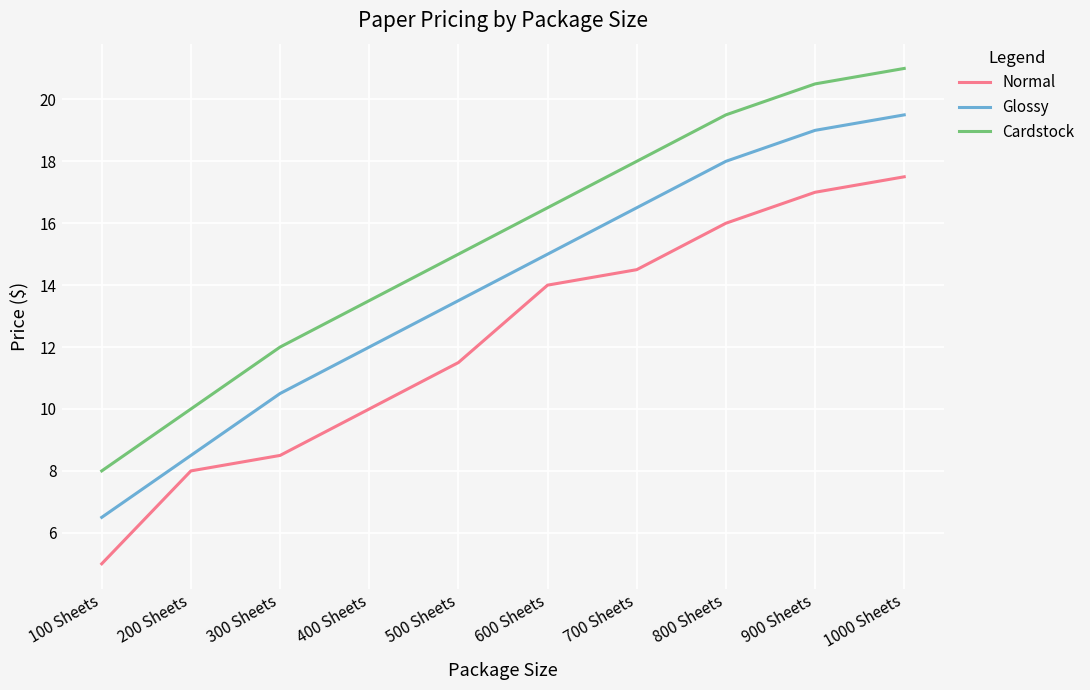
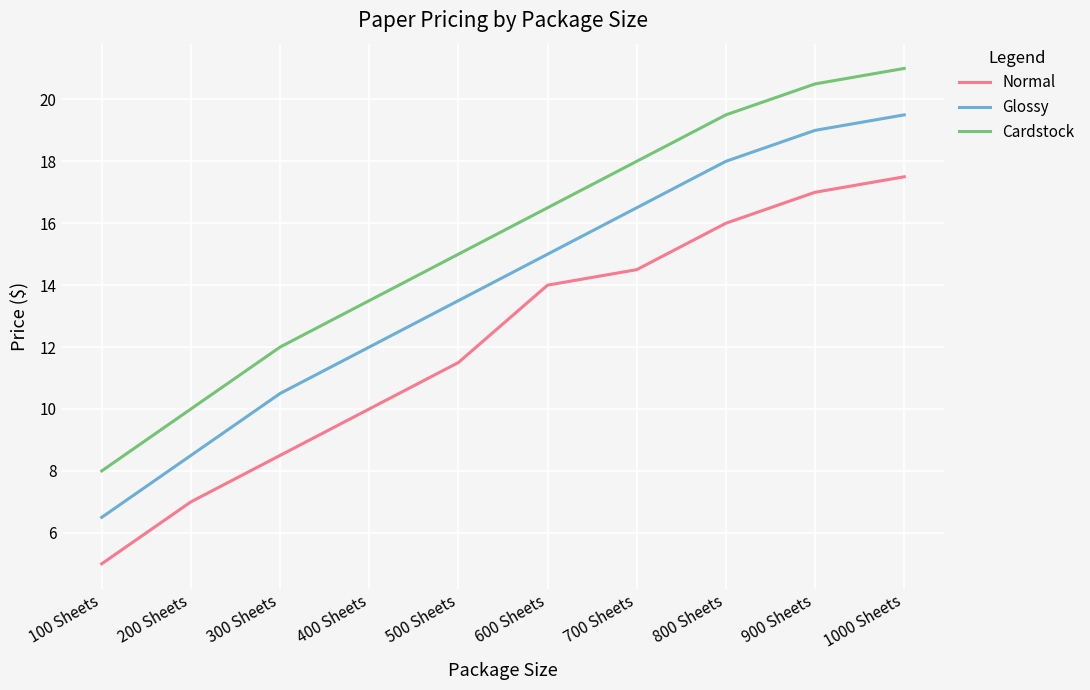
  {
    "Normal": {
      "100 Sheets": 5,
-     "200 Sheets": 8,
+     "200 Sheets": 7,
      "300 Sheets": 8.5,
      "400 Sheets": 10,
      "500 Sheets": 11.5,
      "600 Sheets": 14,
      "700 Sheets": 14.5,
      "800 Sheets": 16,
      "900 Sheets": 17,
      "1000 Sheets": 17.5
    },
    "Glossy": {
      "100 Sheets": 6.5,
      "200 Sheets": 8.5,
      "300 Sheets": 10.5,
      "400 Sheets": 12,
      "500 Sheets": 13.5,
      "600 Sheets": 15,
      "700 Sheets": 16.5,
      "800 Sheets": 18,
      "900 Sheets": 19,
      "1000 Sheets": 19.5
    },
    "Cardstock": {
      "100 Sheets": 8,
      "200 Sheets": 10,
      "300 Sheets": 12,
      "400 Sheets": 13.5,
      "500 Sheets": 15,
      "600 Sheets": 16.5,
      "700 Sheets": 18,
      "800 Sheets": 19.5,
      "900 Sheets": 20.5,
      "1000 Sheets": 21
    }
  }
